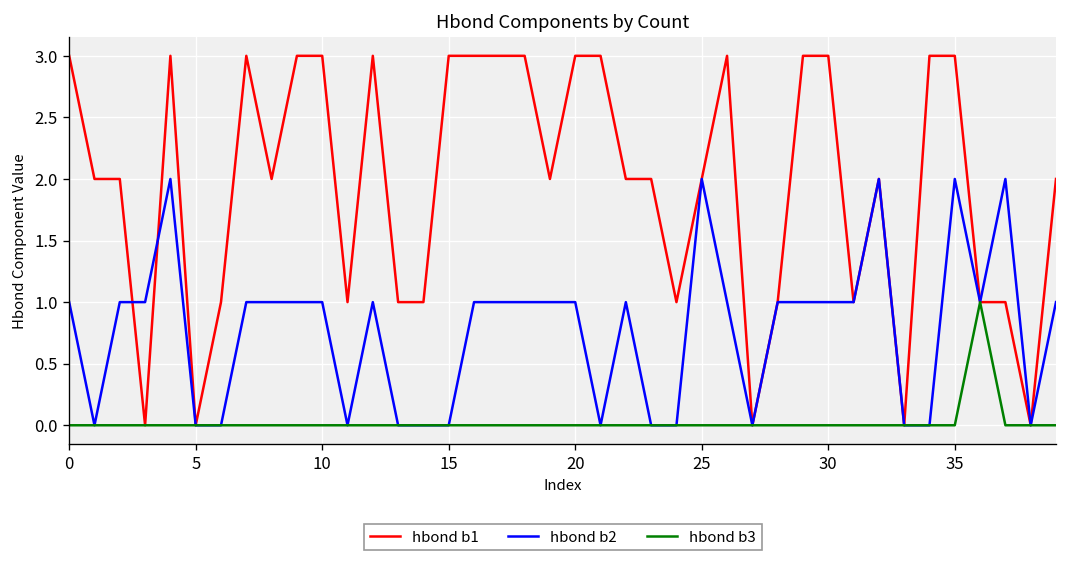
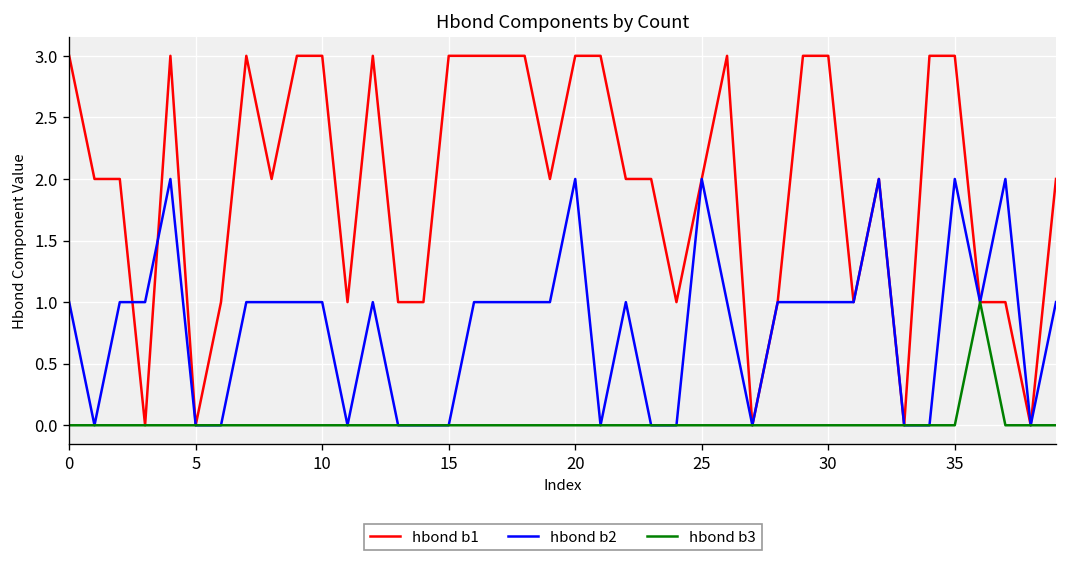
  {
    "hbond b1": {
      "0": 3,
      "10": 3,
      "15": 3,
      "20": 3,
      "30": 3,
      "35": 3
    },
    "hbond b2": {
      "0": 1,
      "10": 1,
-     "20": 1,
+     "20": 2,
      "30": 1,
      "35": 2
    },
    "hbond b3": {
      "0": 0,
      "10": 0,
      "20": 0,
      "25": 0,
      "30": 0,
      "35": 0
    }
  }
